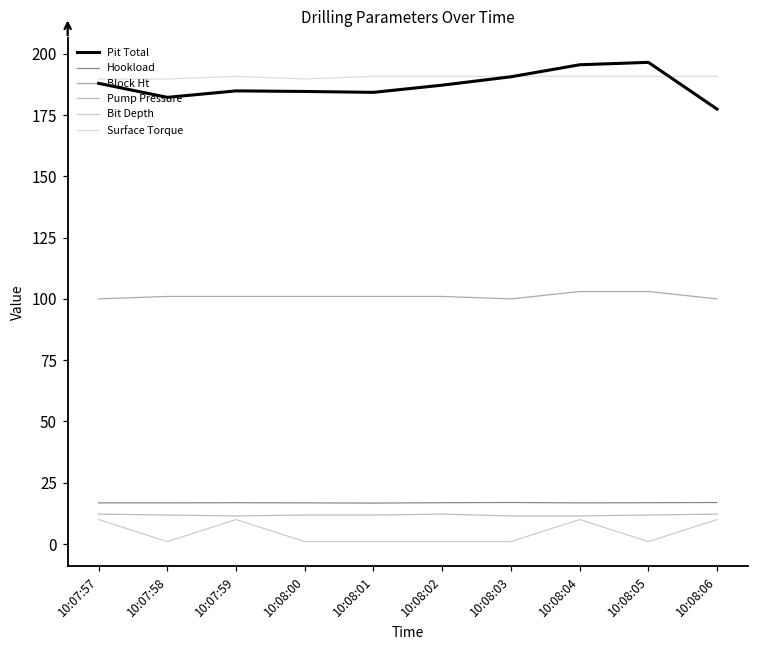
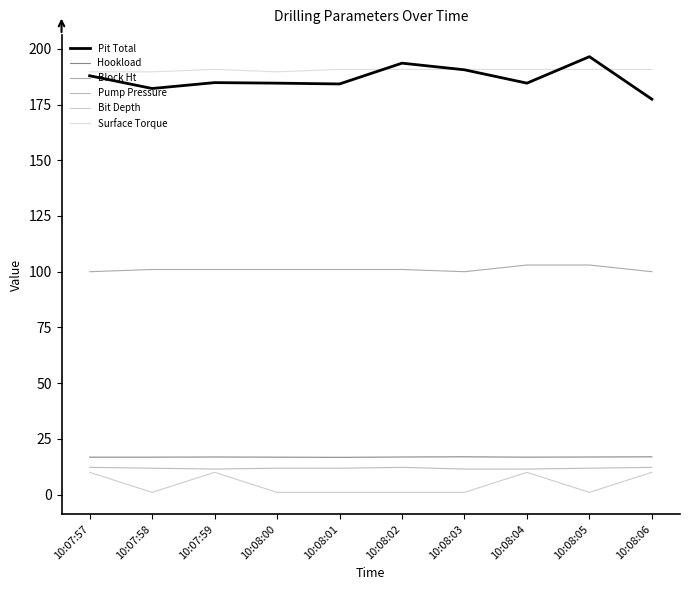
  {
    "Pit Total": {
      "10:07:57": 188,
      "10:07:58": 182,
      "10:07:59": 185,
      "10:08:00": 185,
      "10:08:01": 184,
-     "10:08:02": 187,
-     "10:08:04": 195,
+     "10:08:02": 194,
+     "10:08:04": 185,
      "10:08:05": 196,
      "10:08:06": 177
    }
  }
